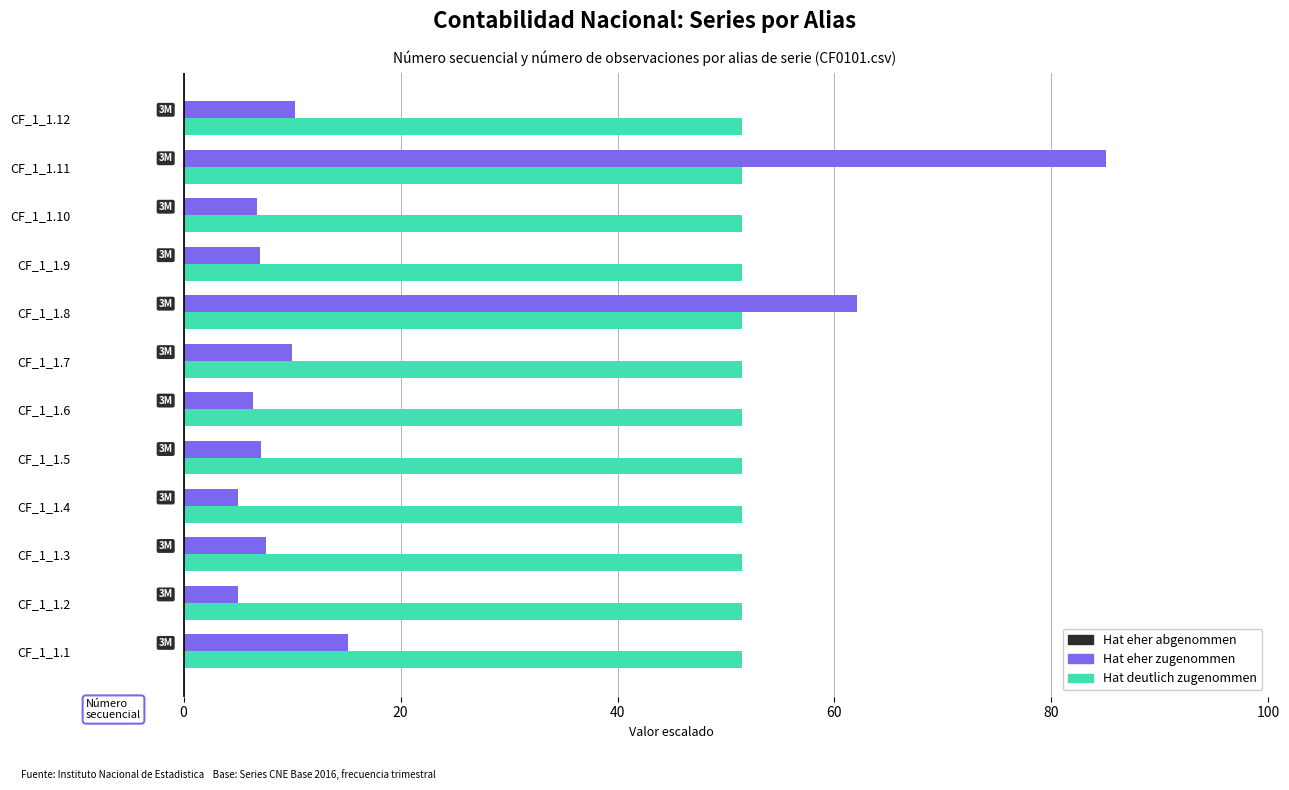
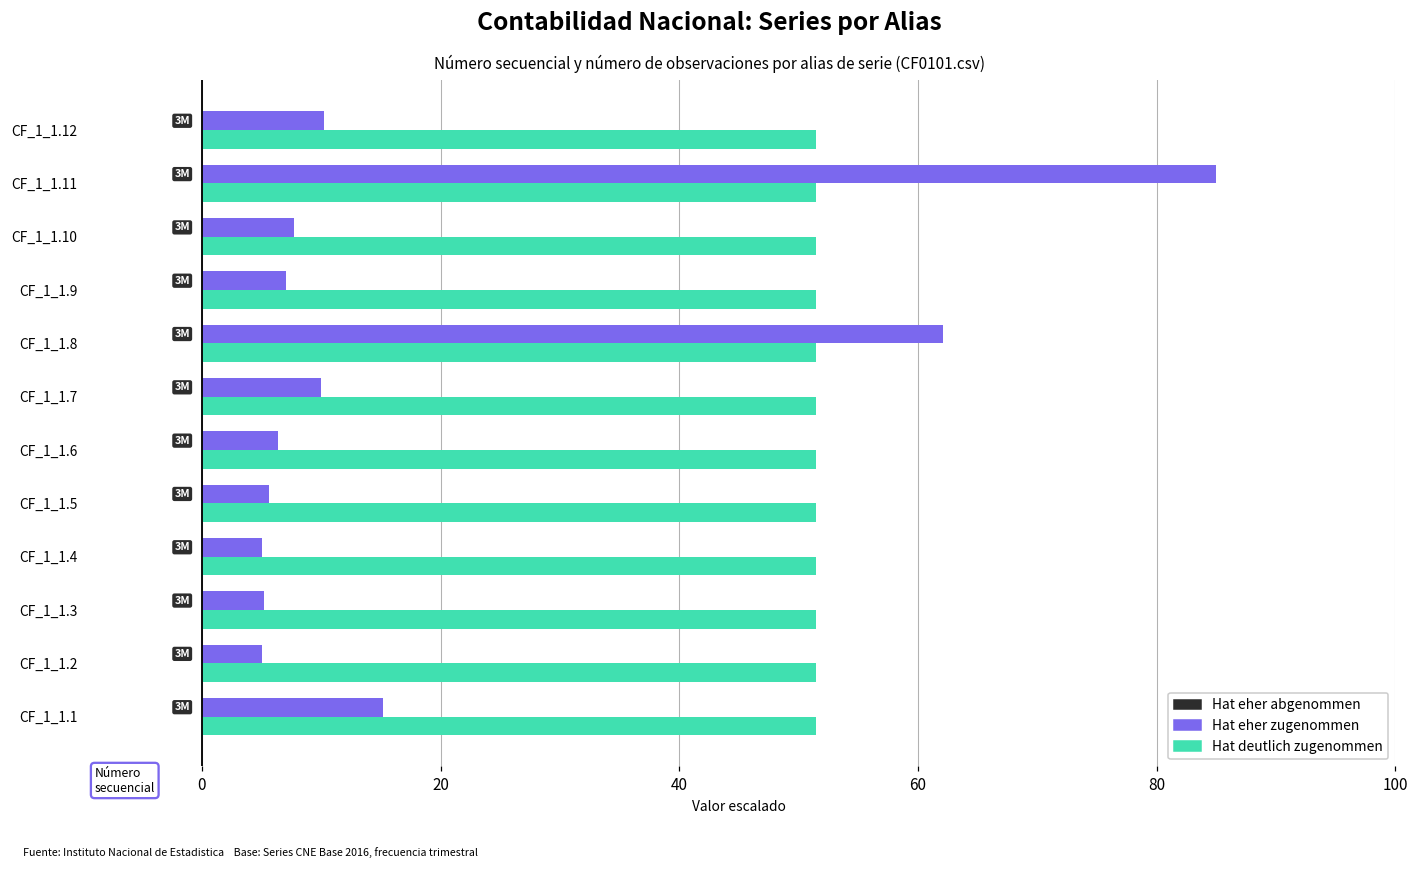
  {
    "Hat eher zugenommen": {
      "CF_1_1.12": 10.3,
      "CF_1_1.11": 85.0,
-     "CF_1_1.10": 6.8,
+     "CF_1_1.10": 7.7,
      "CF_1_1.9": 7.0,
      "CF_1_1.8": 62.1,
      "CF_1_1.7": 10.0,
      "CF_1_1.6": 6.4,
-     "CF_1_1.5": 7.1,
+     "CF_1_1.5": 5.6,
      "CF_1_1.4": 5.0,
-     "CF_1_1.3": 7.6,
+     "CF_1_1.3": 5.2,
      "CF_1_1.2": 5.0,
      "CF_1_1.1": 15.2
    },
    "Hat deutlich zugenommen": {
      "CF_1_1.12": 51.5,
      "CF_1_1.11": 51.5,
      "CF_1_1.10": 51.5,
      "CF_1_1.9": 51.5,
      "CF_1_1.8": 51.5,
      "CF_1_1.7": 51.5,
      "CF_1_1.6": 51.5,
      "CF_1_1.5": 51.5,
      "CF_1_1.4": 51.5,
      "CF_1_1.3": 51.5,
      "CF_1_1.2": 51.5,
      "CF_1_1.1": 51.5
    }
  }
